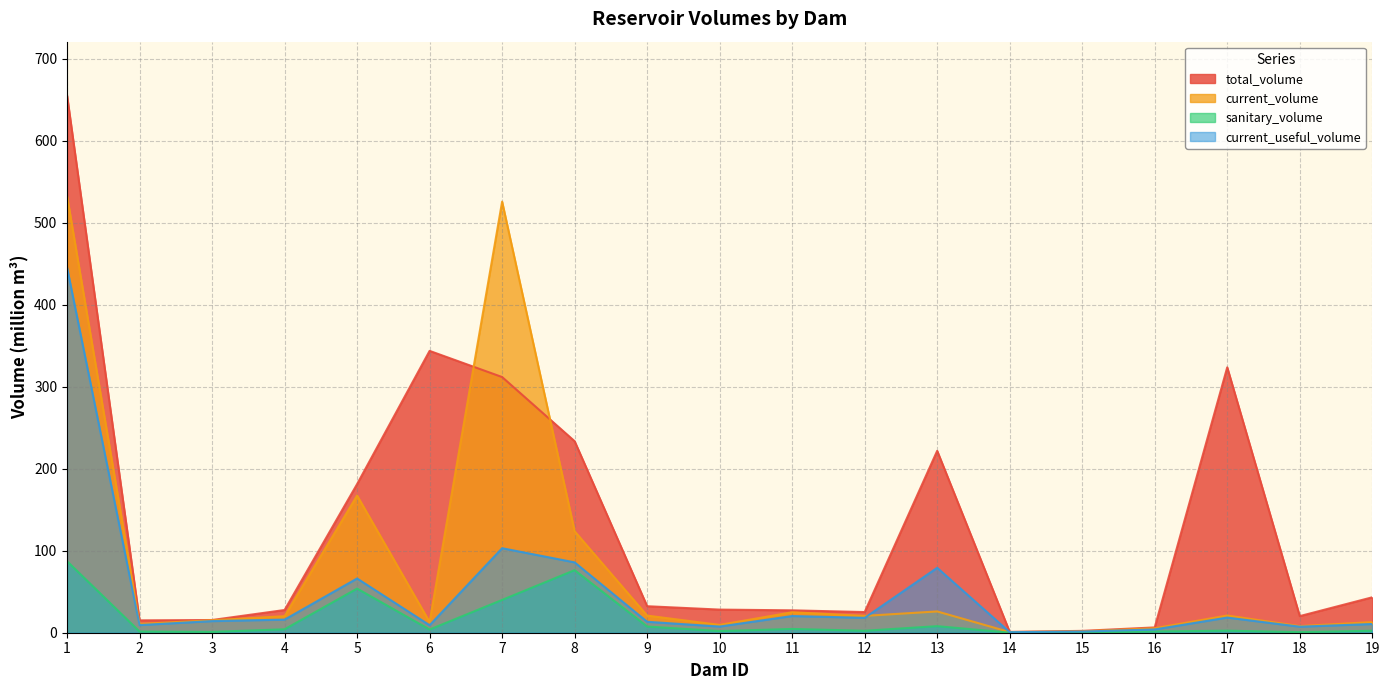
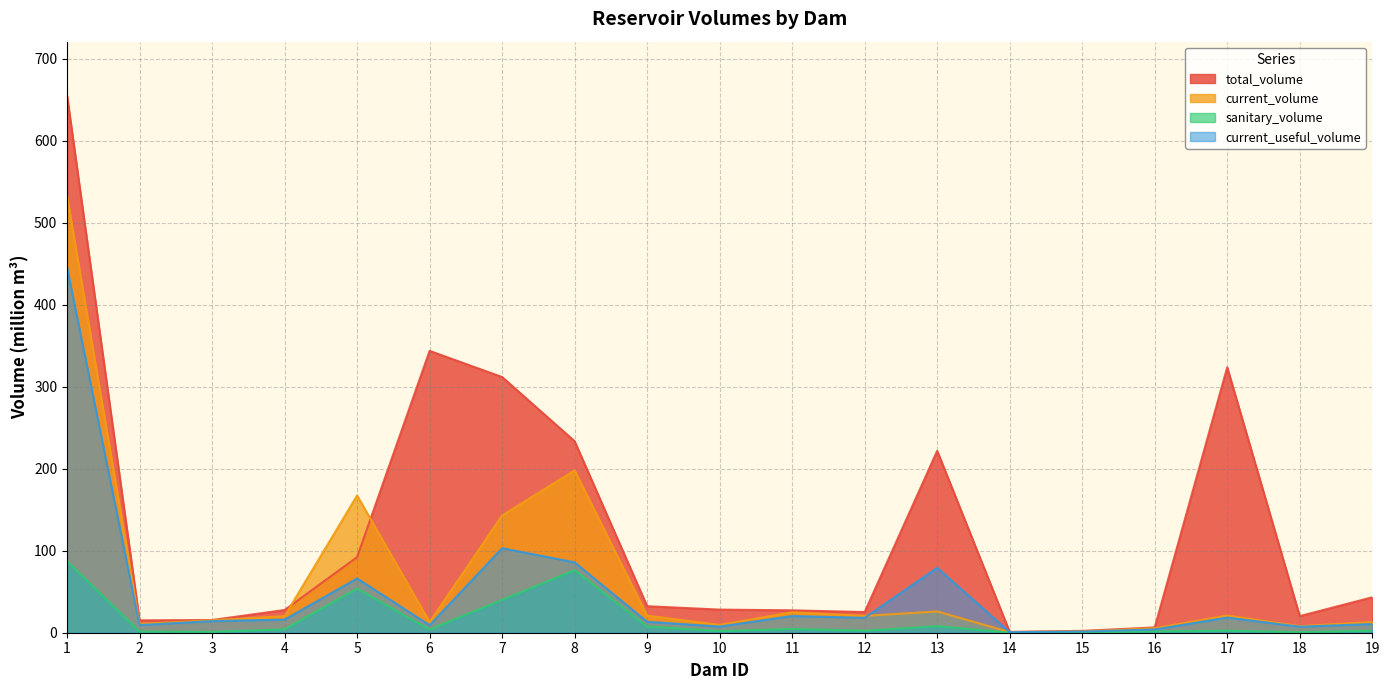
  {
    "total_volume": {
      "1": 660,
      "2": 20,
      "4": 30,
-     "5": 180,
+     "5": 90,
      "6": 340,
      "7": 310,
      "8": 230,
      "9": 30,
      "10": 30,
      "12": 30,
      "13": 220,
      "17": 320,
      "18": 20,
      "19": 40
    },
    "current_volume": {
      "1": 530,
      "4": 20,
      "5": 170,
      "6": 10,
-     "7": 530,
-     "8": 120,
+     "7": 140,
+     "8": 200,
      "9": 20,
      "13": 30
    },
    "sanitary_volume": {
      "1": 90,
      "2": 0,
      "3": 0,
      "4": 0,
      "5": 50,
      "6": 0,
      "7": 40,
      "8": 80,
      "9": 10,
      "10": 0,
      "11": 0,
      "12": 0,
      "13": 10,
      "17": 0,
      "18": 0,
      "19": 0
    },
    "current_useful_volume": {
      "1": 450,
      "4": 20,
      "5": 70,
      "6": 10,
      "7": 100,
      "8": 90,
      "9": 10,
      "11": 20,
      "13": 80
    }
  }
